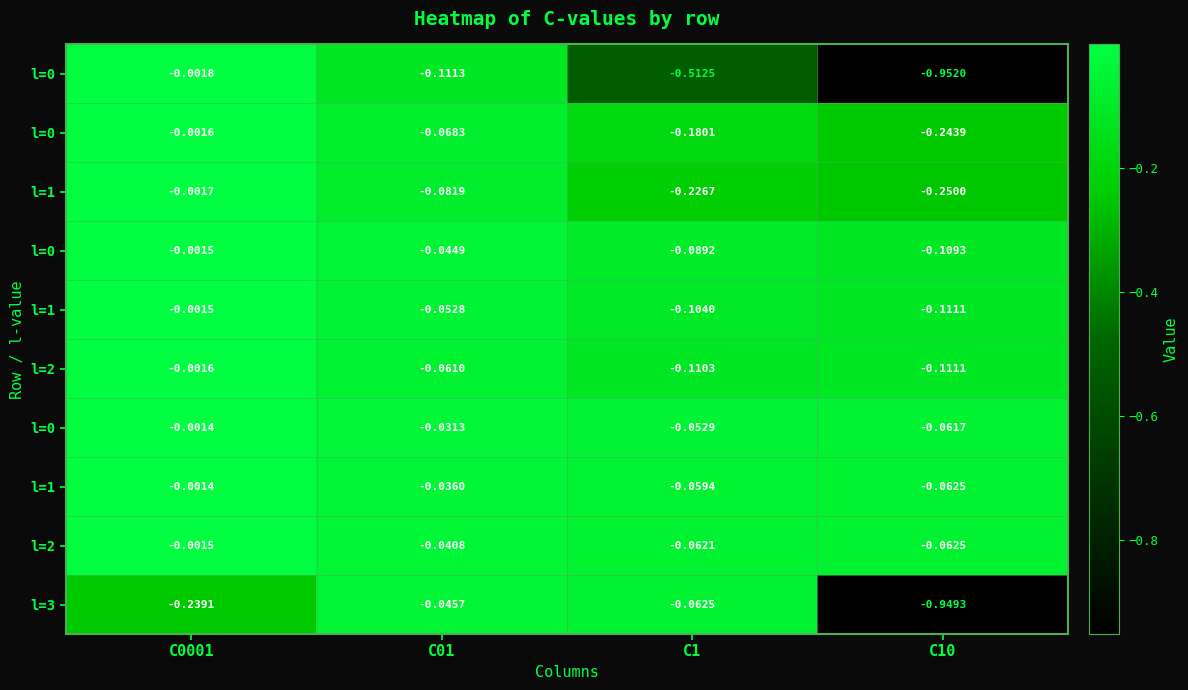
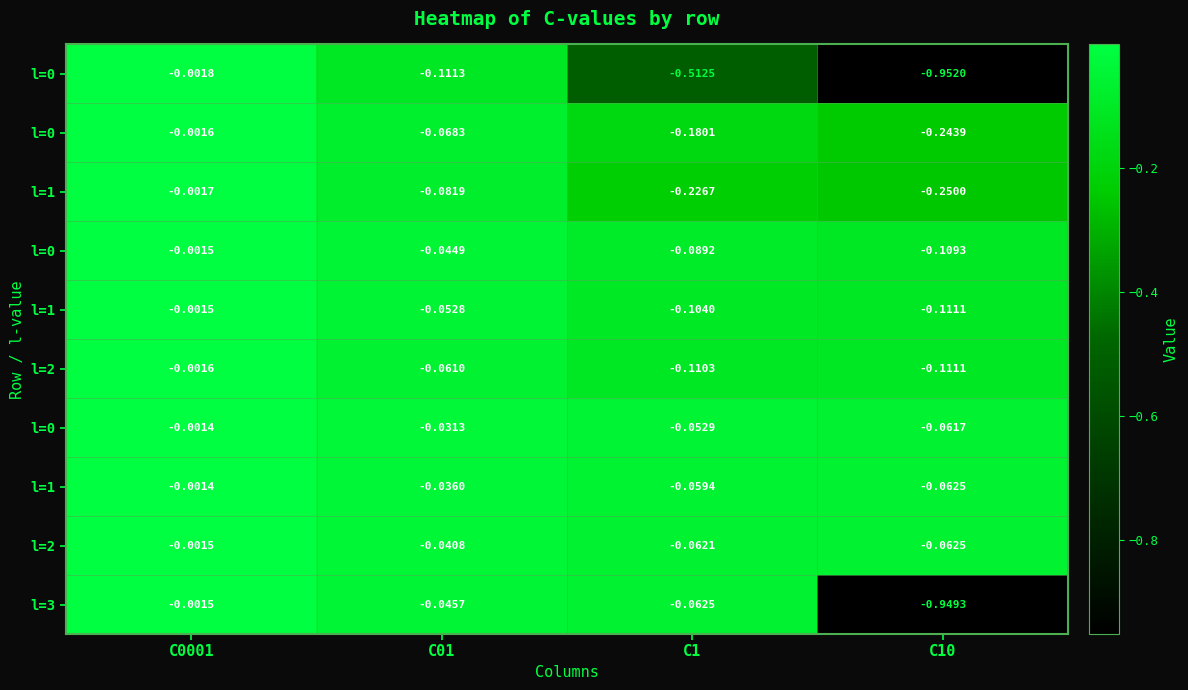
  {
    "l=3": {
-     "C0001": -0.2391,
+     "C0001": -0.0015,
      "C01": -0.0457,
      "C1": -0.0625,
      "C10": -0.9493
    }
  }
